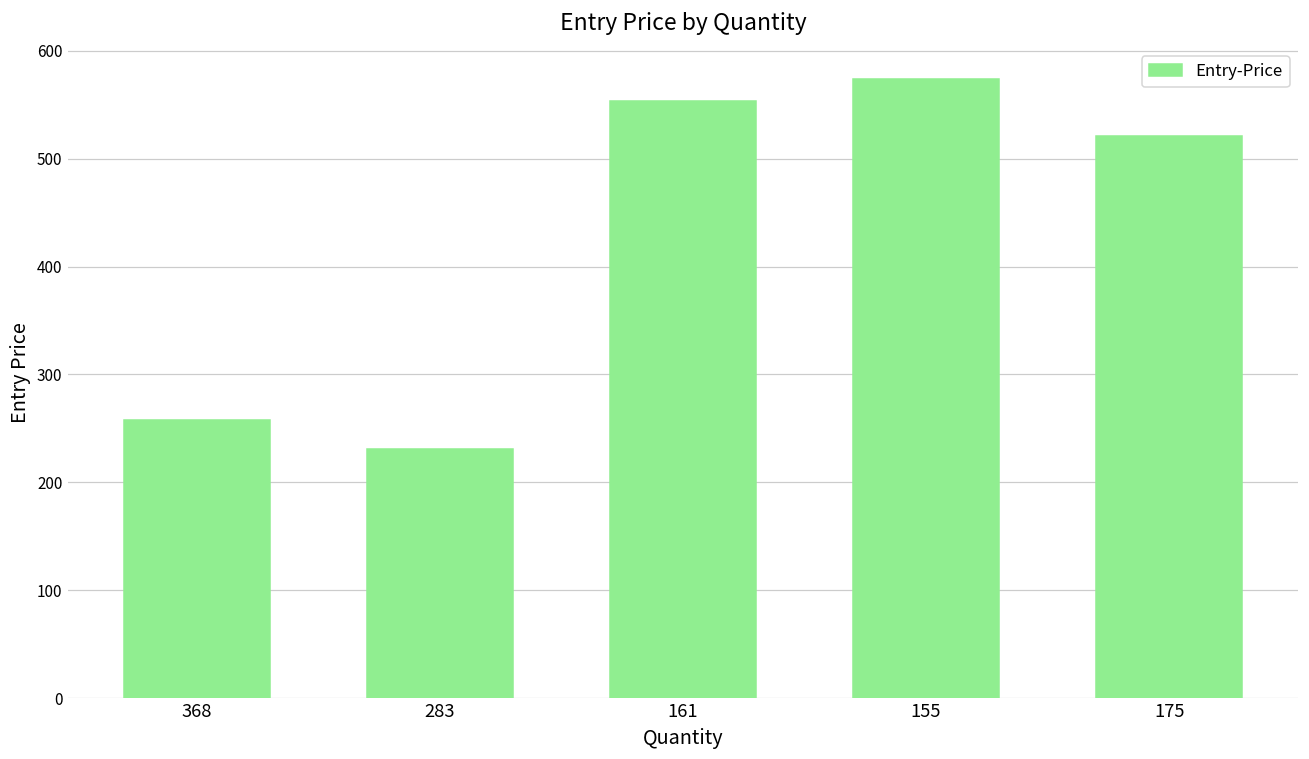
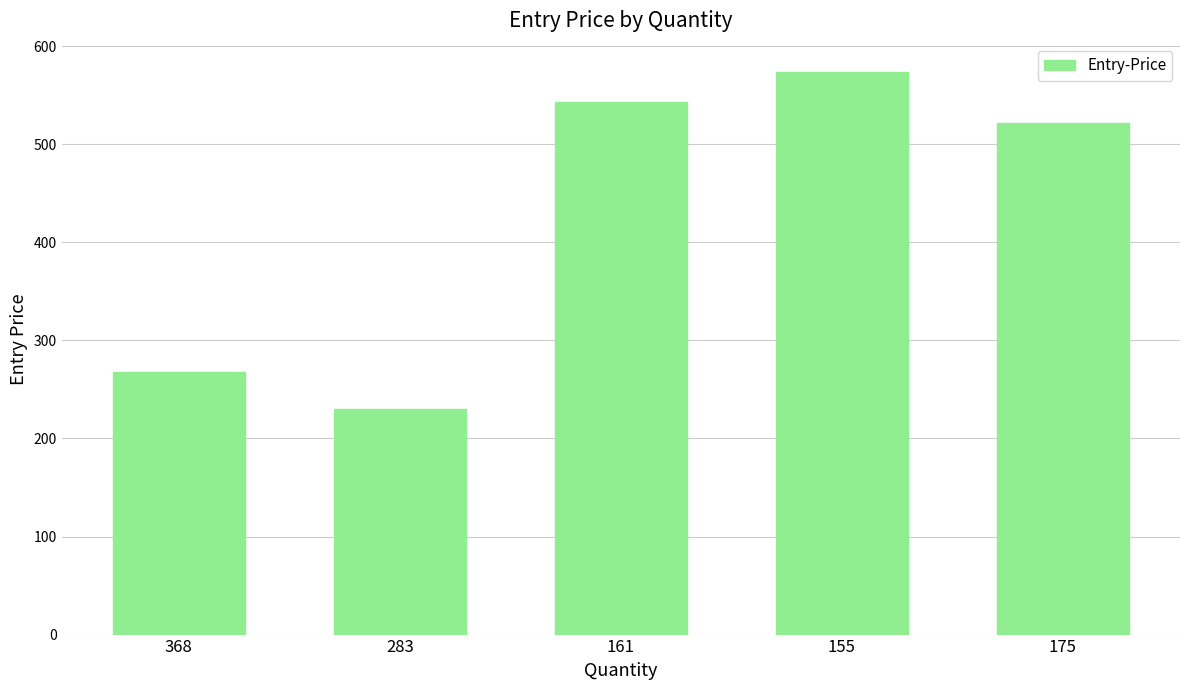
  {
-   "368": 260,
+   "368": 270,
    "283": 230,
-   "161": 550,
+   "161": 540,
    "155": 570,
    "175": 520
  }
